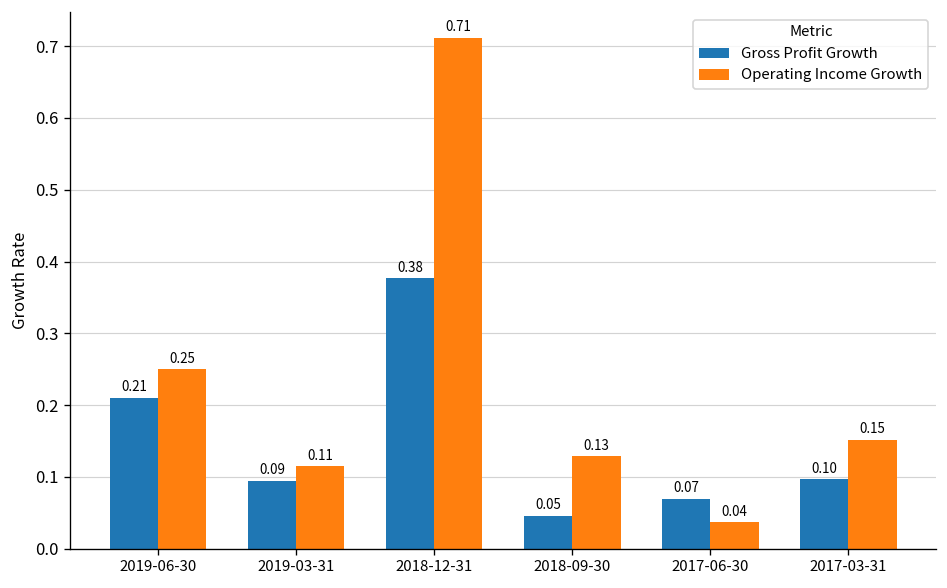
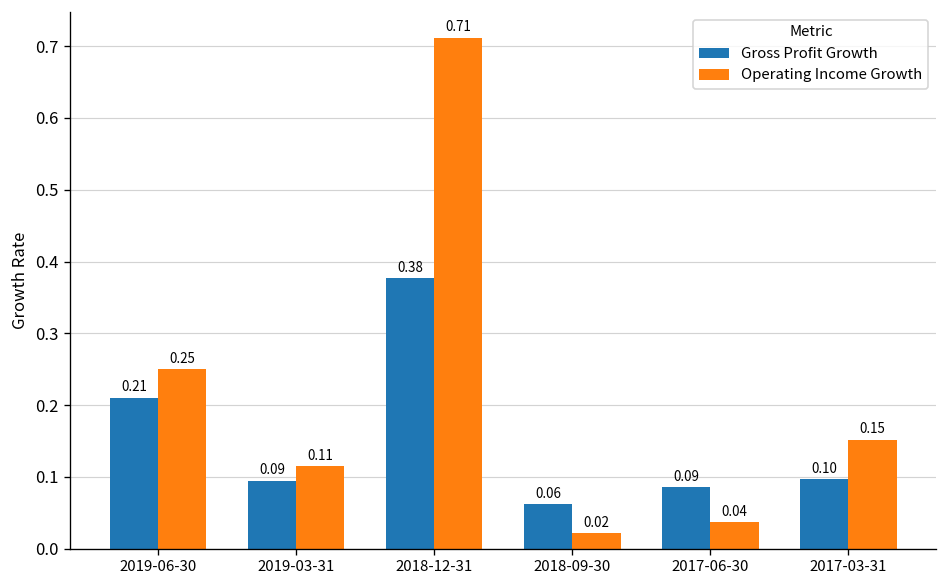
  {
    "Gross Profit Growth": {
      "2019-06-30": 0.21,
      "2019-03-31": 0.09,
      "2018-12-31": 0.38,
-     "2018-09-30": 0.05,
-     "2017-06-30": 0.07,
+     "2018-09-30": 0.06,
+     "2017-06-30": 0.09,
      "2017-03-31": 0.10
    },
    "Operating Income Growth": {
      "2019-06-30": 0.25,
      "2019-03-31": 0.11,
      "2018-12-31": 0.71,
-     "2018-09-30": 0.13,
+     "2018-09-30": 0.02,
      "2017-06-30": 0.04,
      "2017-03-31": 0.15
    }
  }
